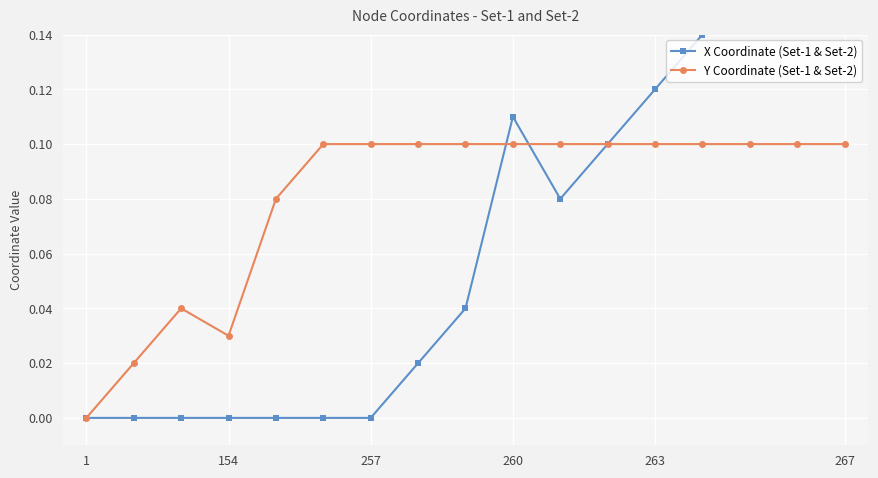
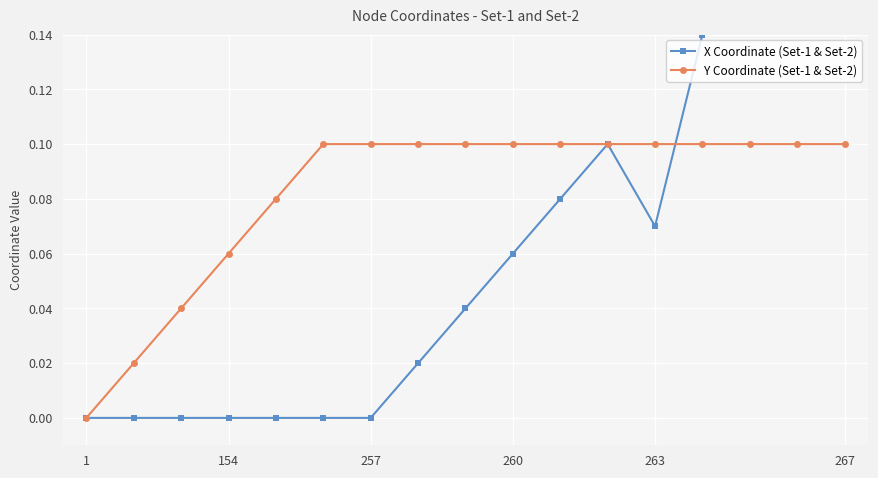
  {
    "X Coordinate (Set-1 & Set-2)": {
      "154": 0.00,
      "257": 0.00,
-     "260": 0.11,
-     "263": 0.12
+     "260": 0.06,
+     "263": 0.07
    },
    "Y Coordinate (Set-1 & Set-2)": {
-     "154": 0.03,
+     "154": 0.06,
      "257": 0.10,
      "260": 0.10,
      "263": 0.10,
      "267": 0.10
    }
  }
